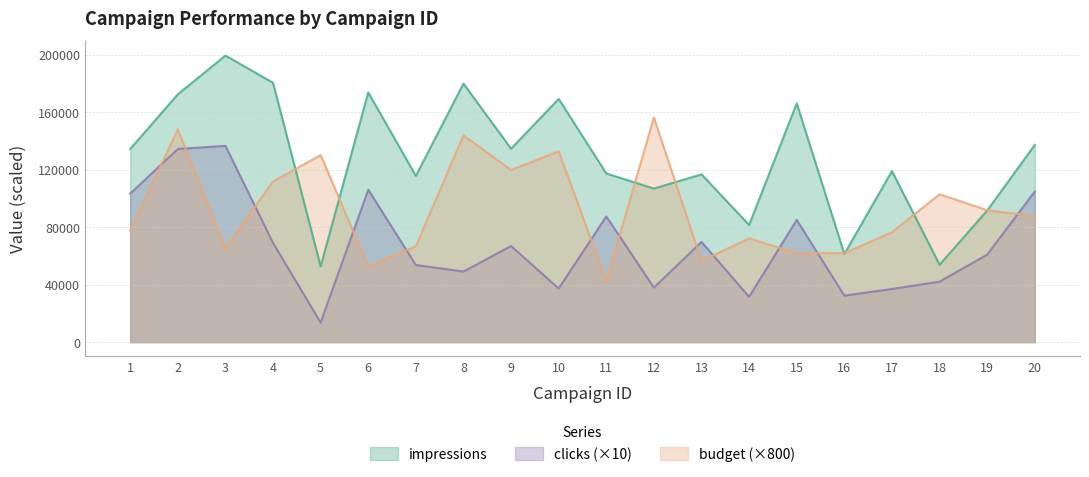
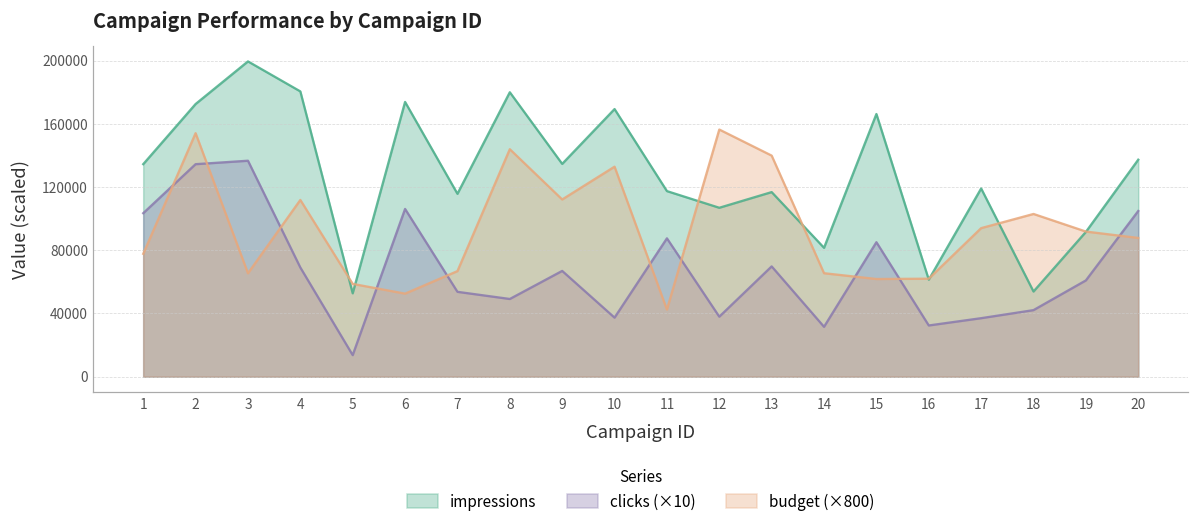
  {
    "budget (×800)": {
      "1": 78000,
-     "2": 148000,
+     "2": 154000,
      "3": 65000,
      "4": 112000,
-     "5": 130000,
+     "5": 59000,
      "6": 53000,
      "7": 67000,
      "8": 144000,
-     "9": 120000,
+     "9": 112000,
      "10": 133000,
      "11": 42000,
      "12": 156000,
-     "13": 56000,
-     "14": 72000,
+     "13": 140000,
+     "14": 65000,
      "15": 62000,
-     "17": 77000,
+     "17": 94000,
      "18": 103000,
      "20": 88000
    }
  }
